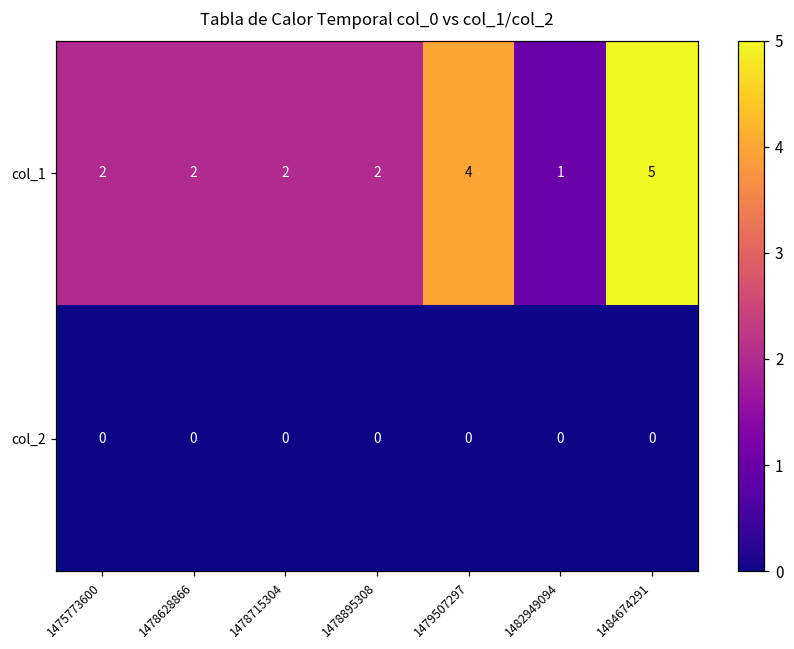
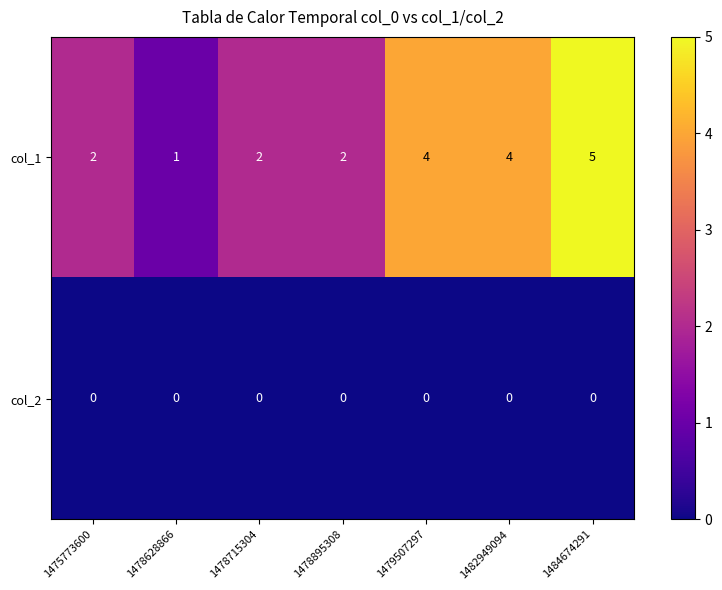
  {
    "col_1": {
      "1475773600": 2,
-     "1478628866": 2,
+     "1478628866": 1,
      "1478715304": 2,
      "1478895308": 2,
      "1479507297": 4,
-     "1482949094": 1,
+     "1482949094": 4,
      "1484674291": 5
    },
    "col_2": {
      "1475773600": 0,
      "1478628866": 0,
      "1478715304": 0,
      "1478895308": 0,
      "1479507297": 0,
      "1482949094": 0,
      "1484674291": 0
    }
  }
